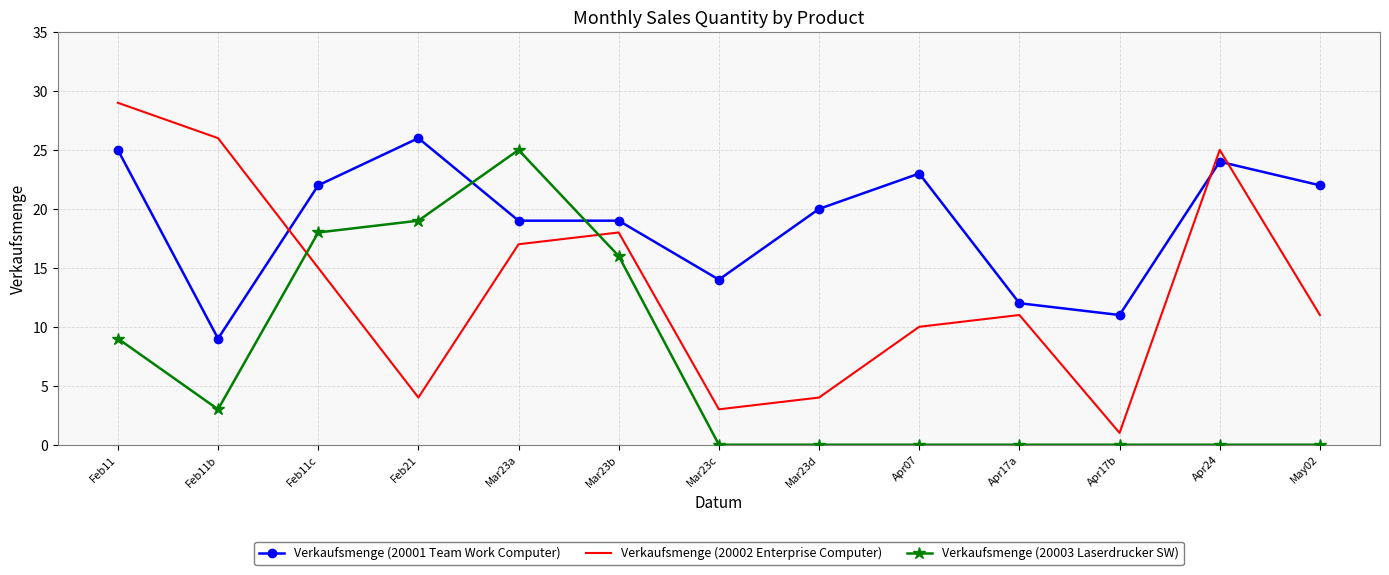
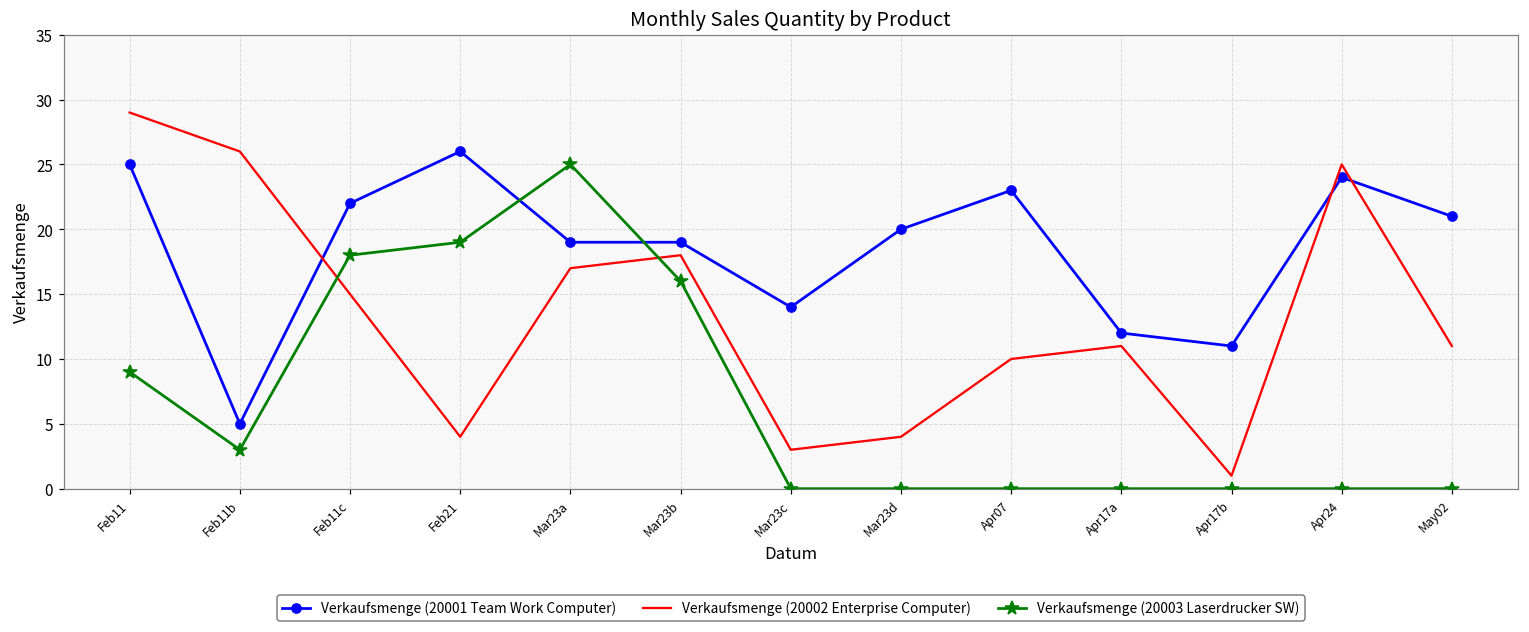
  {
    "Verkaufsmenge (20001 Team Work Computer)": {
      "Feb11": 25,
-     "Feb11b": 9,
+     "Feb11b": 5,
      "Feb11c": 22,
      "Feb21": 26,
      "Mar23a": 19,
      "Mar23b": 19,
      "Mar23c": 14,
      "Mar23d": 20,
      "Apr07": 23,
      "Apr17a": 12,
      "Apr17b": 11,
      "Apr24": 24,
-     "May02": 22
+     "May02": 21
    },
    "Verkaufsmenge (20002 Enterprise Computer)": {
      "Feb11": 29,
      "Feb11b": 26,
      "Feb11c": 15,
      "Feb21": 4,
      "Mar23a": 17,
      "Mar23b": 18,
      "Mar23c": 3,
      "Mar23d": 4,
      "Apr07": 10,
      "Apr17a": 11,
      "Apr17b": 1,
      "Apr24": 25,
      "May02": 11
    },
    "Verkaufsmenge (20003 Laserdrucker SW)": {
      "Feb11": 9,
      "Feb11b": 3,
      "Feb11c": 18,
      "Feb21": 19,
      "Mar23a": 25,
      "Mar23b": 16,
      "Mar23c": 0,
      "Mar23d": 0,
      "Apr07": 0,
      "Apr17a": 0,
      "Apr17b": 0,
      "Apr24": 0,
      "May02": 0
    }
  }
